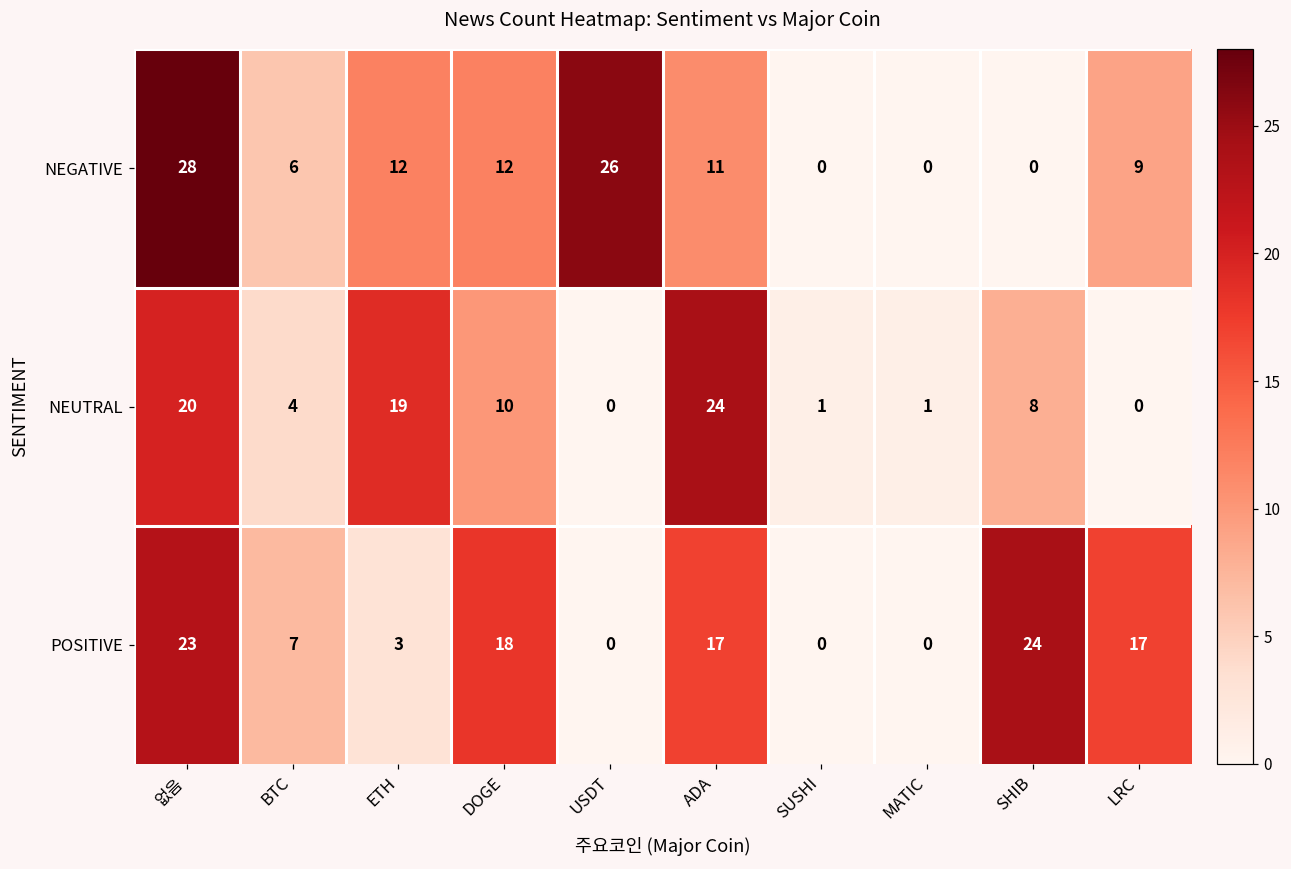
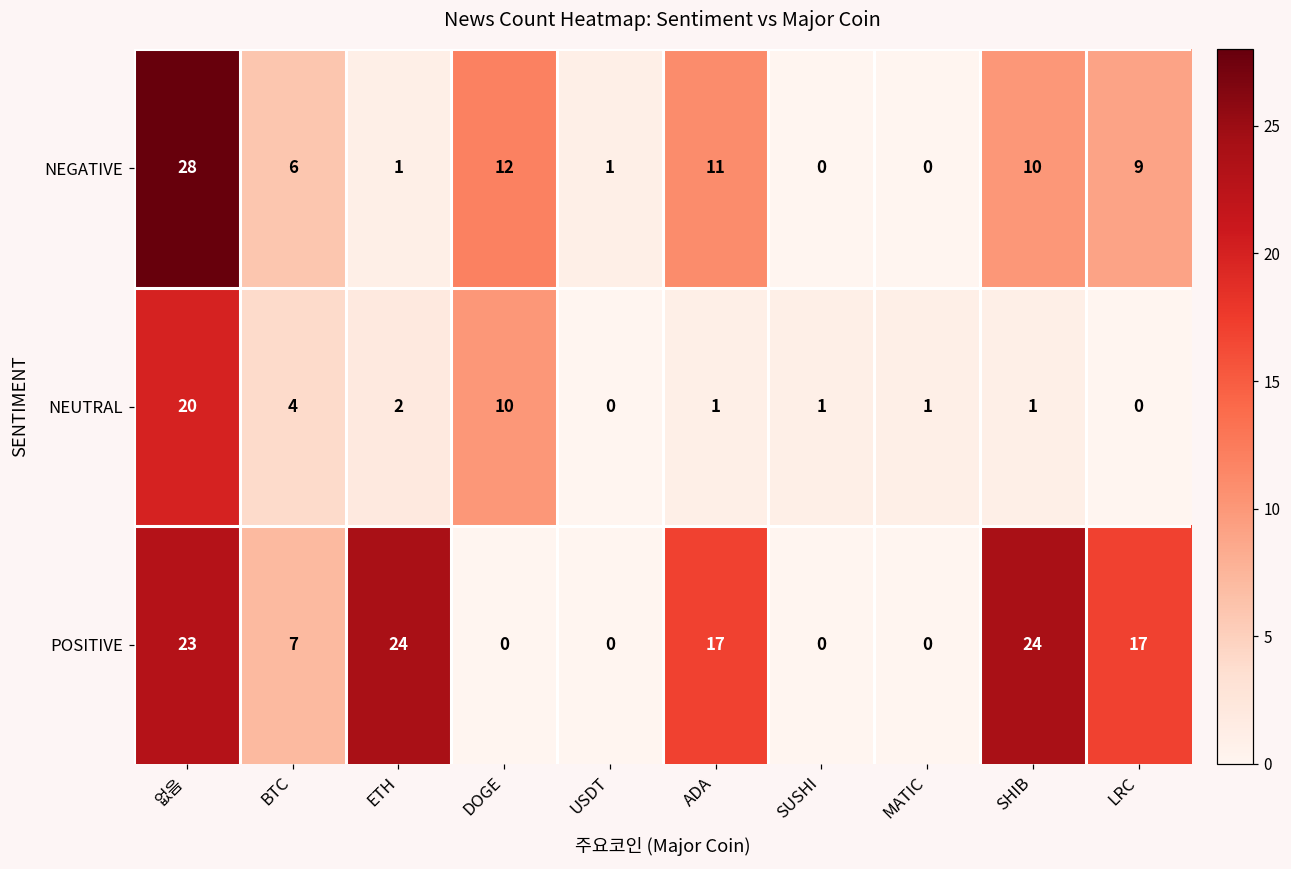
  {
    "NEGATIVE": {
      "없음": 28,
      "BTC": 6,
-     "ETH": 12,
+     "ETH": 1,
      "DOGE": 12,
-     "USDT": 26,
+     "USDT": 1,
      "ADA": 11,
      "SUSHI": 0,
      "MATIC": 0,
-     "SHIB": 0,
+     "SHIB": 10,
      "LRC": 9
    },
    "NEUTRAL": {
      "없음": 20,
      "BTC": 4,
-     "ETH": 19,
+     "ETH": 2,
      "DOGE": 10,
      "USDT": 0,
-     "ADA": 24,
+     "ADA": 1,
      "SUSHI": 1,
      "MATIC": 1,
-     "SHIB": 8,
+     "SHIB": 1,
      "LRC": 0
    },
    "POSITIVE": {
      "없음": 23,
      "BTC": 7,
-     "ETH": 3,
-     "DOGE": 18,
+     "ETH": 24,
+     "DOGE": 0,
      "USDT": 0,
      "ADA": 17,
      "SUSHI": 0,
      "MATIC": 0,
      "SHIB": 24,
      "LRC": 17
    }
  }
